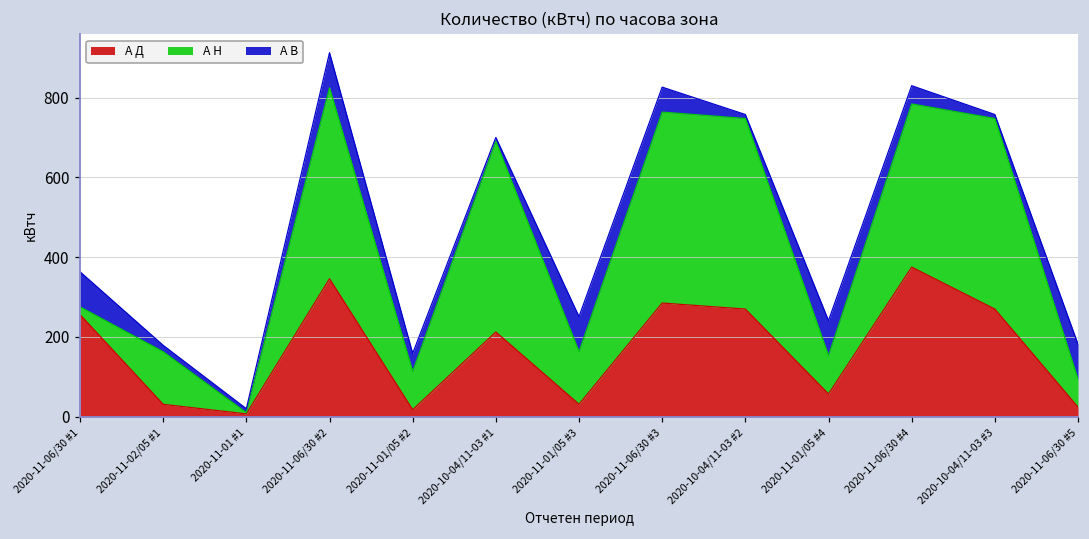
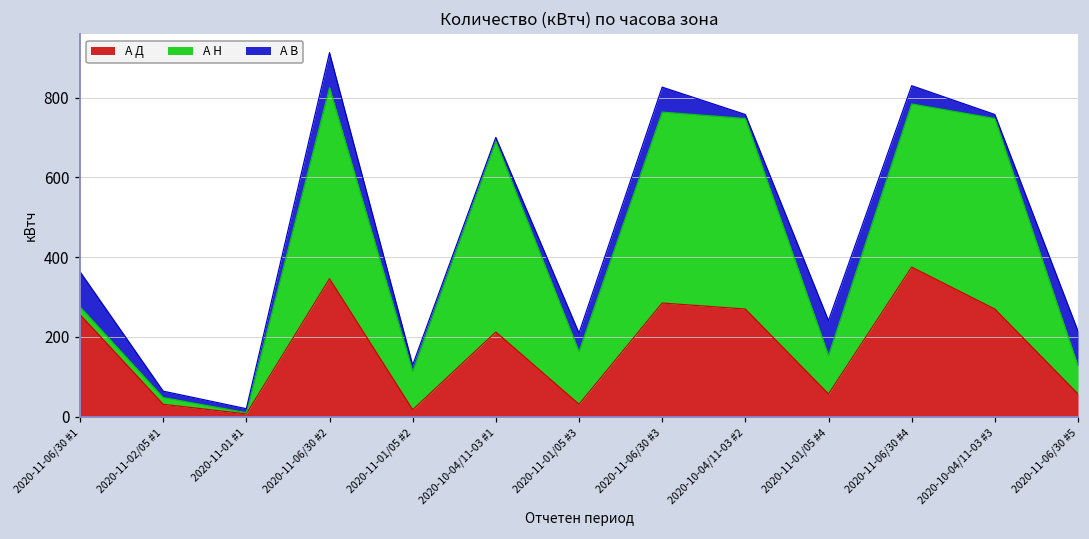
  {
    "А Д": {
      "2020-11-06/30 #1": 260,
      "2020-11-02/05 #1": 30,
      "2020-11-06/30 #2": 350,
      "2020-11-01/05 #2": 20,
      "2020-10-04/11-03 #1": 210,
      "2020-11-01/05 #3": 30,
      "2020-11-06/30 #3": 290,
      "2020-10-04/11-03 #2": 270,
      "2020-11-01/05 #4": 60,
      "2020-11-06/30 #4": 380,
      "2020-10-04/11-03 #3": 270,
-     "2020-11-06/30 #5": 20
+     "2020-11-06/30 #5": 60
    },
    "А Н": {
      "2020-11-06/30 #1": 20,
-     "2020-11-02/05 #1": 130,
+     "2020-11-02/05 #1": 20,
      "2020-11-06/30 #2": 480,
      "2020-11-01/05 #2": 100,
      "2020-10-04/11-03 #1": 480,
      "2020-11-01/05 #3": 130,
      "2020-11-06/30 #3": 480,
      "2020-10-04/11-03 #2": 480,
      "2020-11-01/05 #4": 100,
      "2020-11-06/30 #4": 410,
      "2020-10-04/11-03 #3": 480,
      "2020-11-06/30 #5": 70
    },
    "А В": {
      "2020-11-06/30 #1": 90,
      "2020-11-02/05 #1": 20,
      "2020-11-01 #1": 10,
      "2020-11-06/30 #2": 90,
-     "2020-11-01/05 #2": 50,
+     "2020-11-01/05 #2": 20,
      "2020-10-04/11-03 #1": 10,
-     "2020-11-01/05 #3": 90,
+     "2020-11-01/05 #3": 50,
      "2020-11-06/30 #3": 60,
      "2020-10-04/11-03 #2": 10,
      "2020-11-01/05 #4": 90,
      "2020-11-06/30 #4": 50,
      "2020-10-04/11-03 #3": 10,
      "2020-11-06/30 #5": 90
    }
  }
